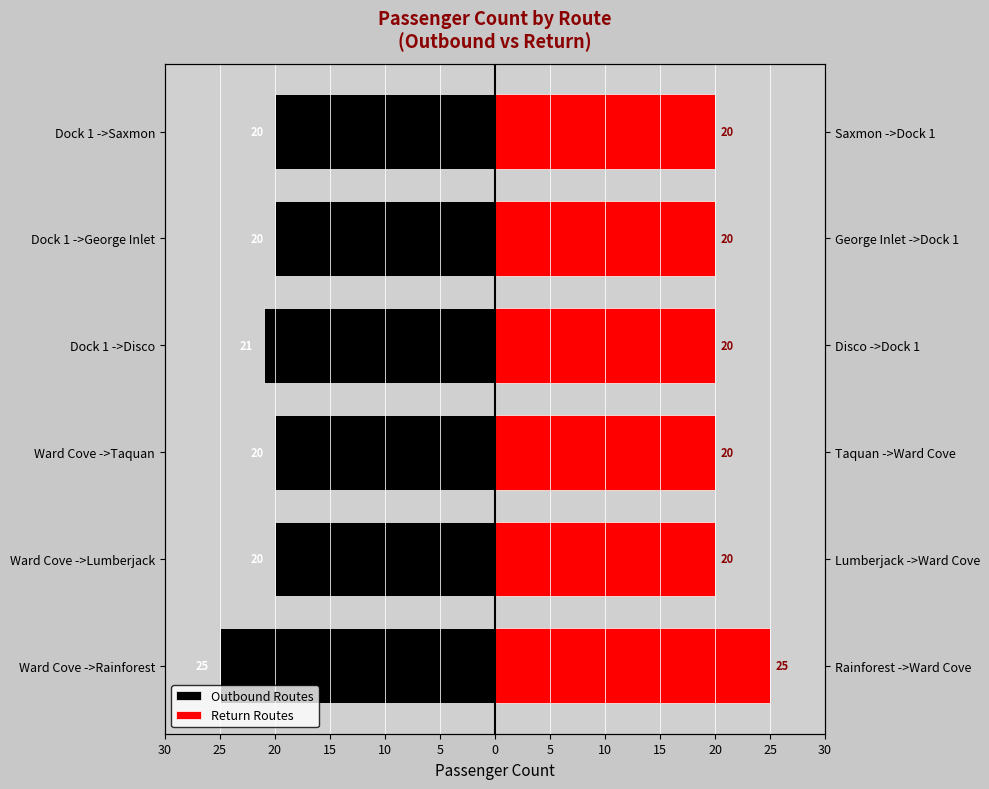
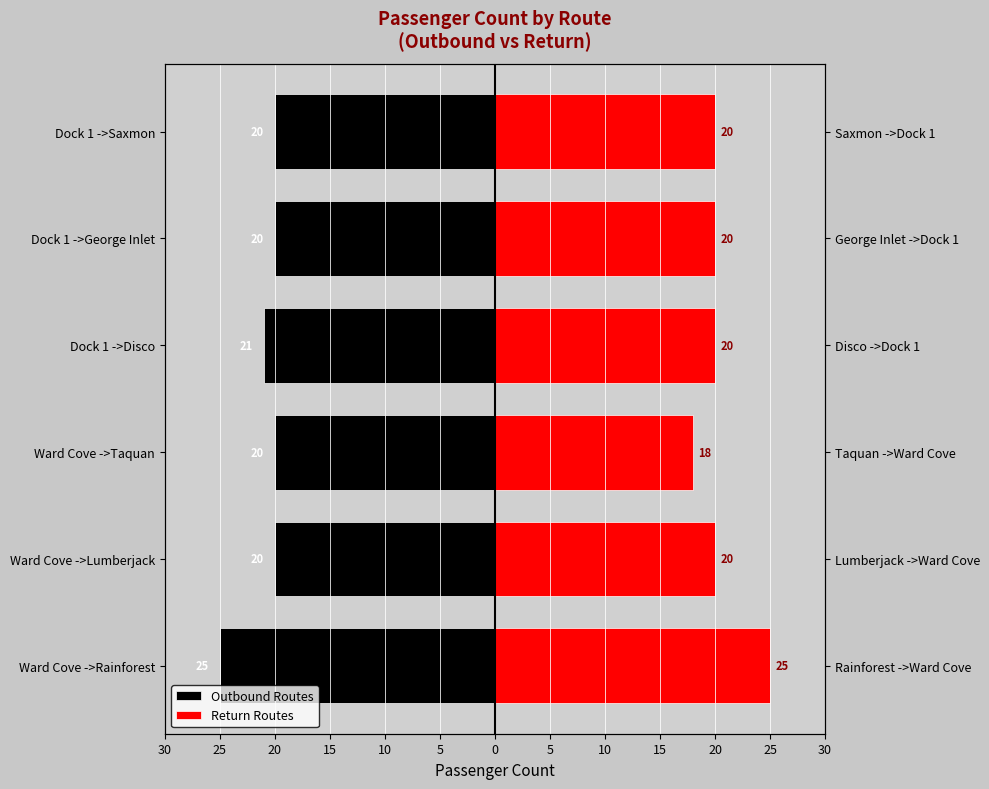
  {
    "Return Routes": {
      "Dock 1 ->Saxmon": 20,
      "Dock 1 ->George Inlet": 20,
      "Dock 1 ->Disco": 20,
-     "Ward Cove ->Taquan": 20,
+     "Ward Cove ->Taquan": 18,
      "Ward Cove ->Lumberjack": 20,
      "Ward Cove ->Rainforest": 25
    }
  }
